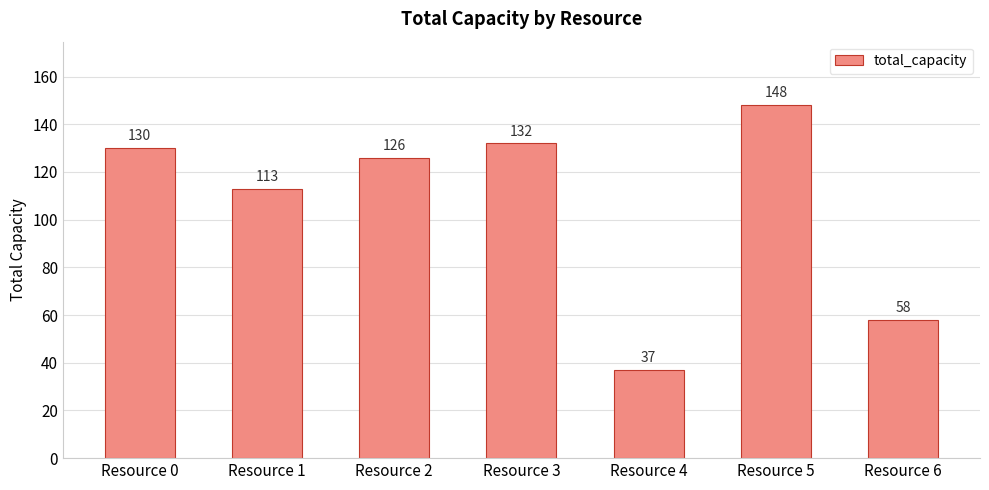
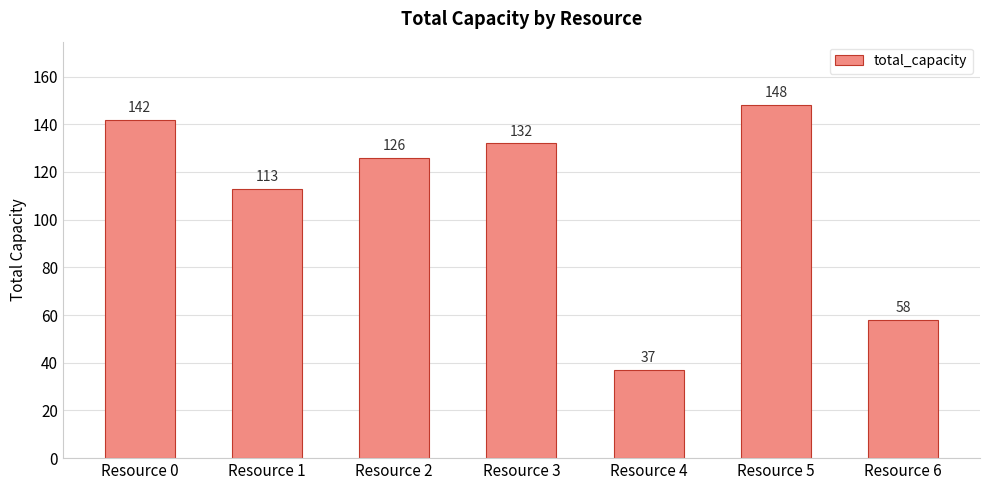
  {
-   "Resource 0": 130,
+   "Resource 0": 142,
    "Resource 1": 113,
    "Resource 2": 126,
    "Resource 3": 132,
    "Resource 4": 37,
    "Resource 5": 148,
    "Resource 6": 58
  }
